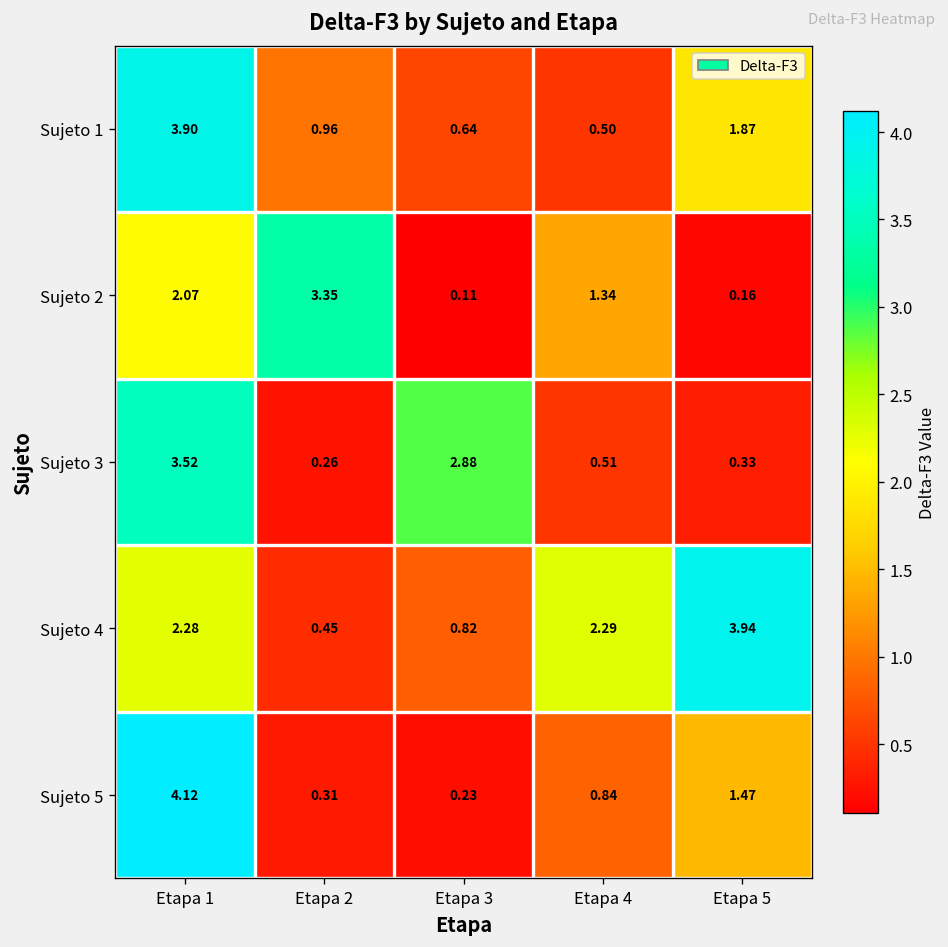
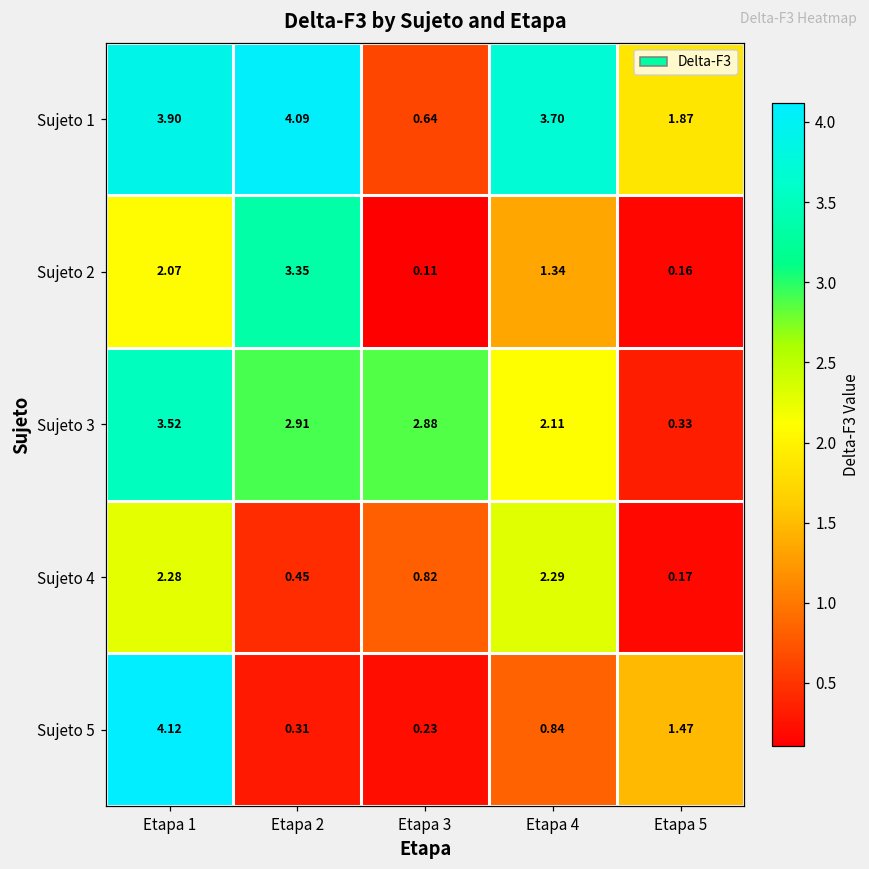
  {
    "Sujeto 1": {
      "Etapa 1": 3.90,
-     "Etapa 2": 0.96,
+     "Etapa 2": 4.09,
      "Etapa 3": 0.64,
-     "Etapa 4": 0.50,
+     "Etapa 4": 3.70,
      "Etapa 5": 1.87
    },
    "Sujeto 2": {
      "Etapa 1": 2.07,
      "Etapa 2": 3.35,
      "Etapa 3": 0.11,
      "Etapa 4": 1.34,
      "Etapa 5": 0.16
    },
    "Sujeto 3": {
      "Etapa 1": 3.52,
-     "Etapa 2": 0.26,
+     "Etapa 2": 2.91,
      "Etapa 3": 2.88,
-     "Etapa 4": 0.51,
+     "Etapa 4": 2.11,
      "Etapa 5": 0.33
    },
    "Sujeto 4": {
      "Etapa 1": 2.28,
      "Etapa 2": 0.45,
      "Etapa 3": 0.82,
      "Etapa 4": 2.29,
-     "Etapa 5": 3.94
+     "Etapa 5": 0.17
    },
    "Sujeto 5": {
      "Etapa 1": 4.12,
      "Etapa 2": 0.31,
      "Etapa 3": 0.23,
      "Etapa 4": 0.84,
      "Etapa 5": 1.47
    }
  }
